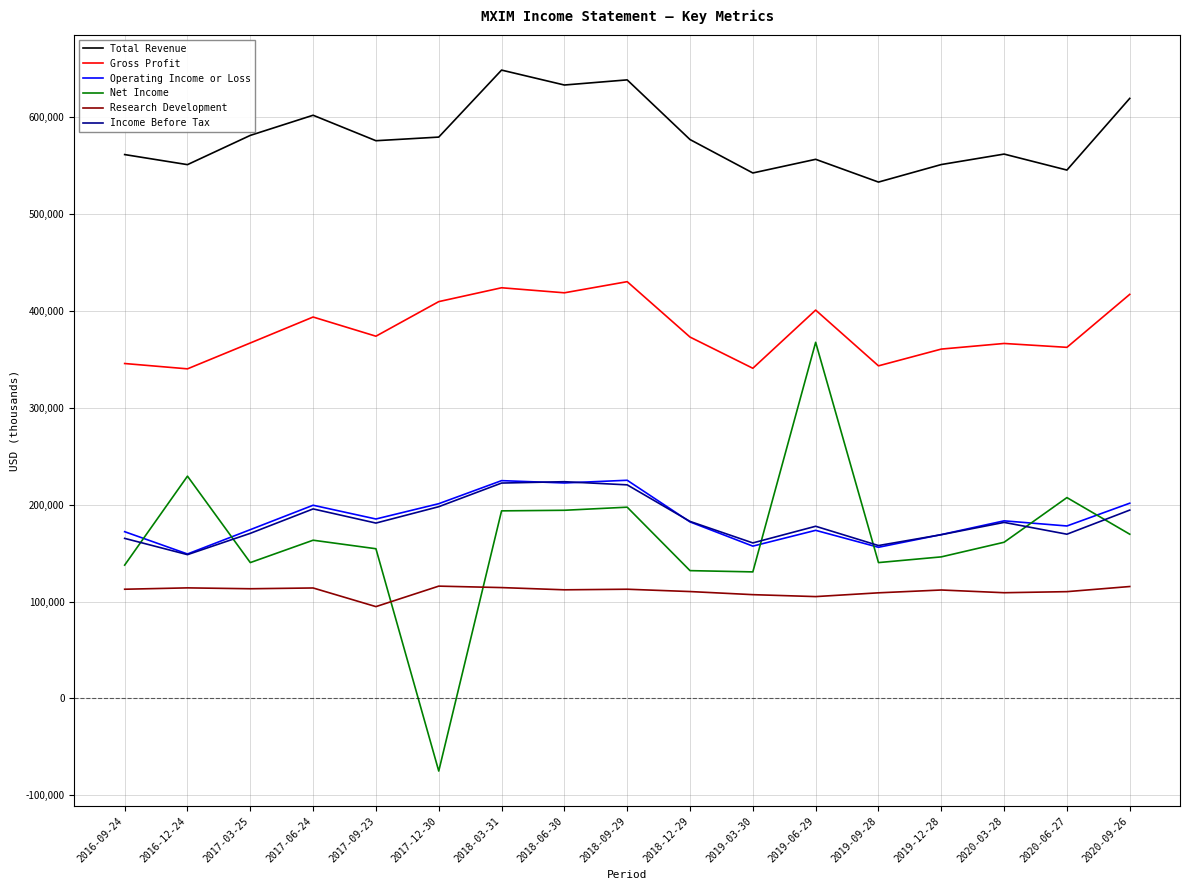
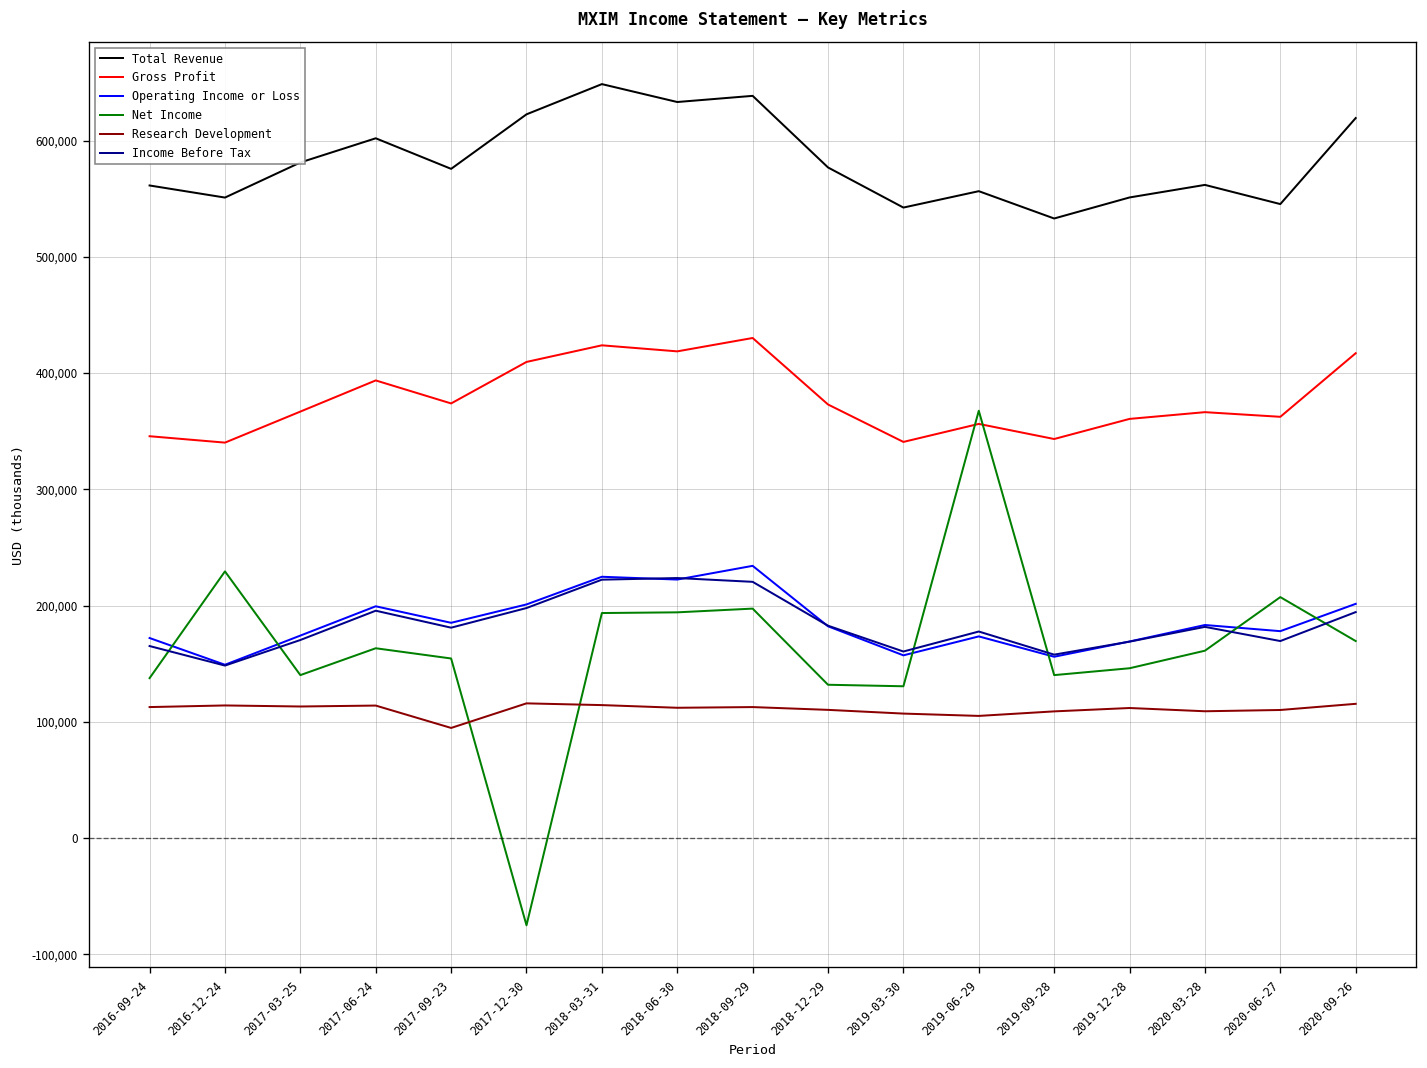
  {
    "Total Revenue": {
      "2016-09-24": "560,000",
      "2016-12-24": "550,000",
      "2017-03-25": "580,000",
      "2017-06-24": "600,000",
      "2017-09-23": "580,000",
-     "2017-12-30": "580,000",
+     "2017-12-30": "620,000",
      "2018-03-31": "650,000",
      "2018-06-30": "630,000",
      "2018-09-29": "640,000",
      "2018-12-29": "580,000",
      "2019-03-30": "540,000",
      "2019-06-29": "560,000",
      "2019-09-28": "530,000",
      "2019-12-28": "550,000",
      "2020-03-28": "560,000",
      "2020-06-27": "550,000",
      "2020-09-26": "620,000"
    },
    "Gross Profit": {
      "2016-09-24": "350,000",
      "2016-12-24": "340,000",
      "2017-03-25": "370,000",
      "2017-06-24": "390,000",
      "2017-09-23": "370,000",
      "2017-12-30": "410,000",
      "2018-03-31": "420,000",
      "2018-06-30": "420,000",
      "2018-09-29": "430,000",
      "2018-12-29": "370,000",
      "2019-03-30": "340,000",
-     "2019-06-29": "400,000",
+     "2019-06-29": "360,000",
      "2019-09-28": "340,000",
      "2019-12-28": "360,000",
      "2020-03-28": "370,000",
      "2020-06-27": "360,000",
      "2020-09-26": "420,000"
    },
    "Operating Income or Loss": {
      "2016-09-24": "170,000",
      "2017-03-25": "170,000",
      "2017-06-24": "200,000",
      "2017-09-23": "190,000",
      "2017-12-30": "200,000",
-     "2018-09-29": "225,000",
+     "2018-09-29": "234,000",
      "2019-03-30": "160,000",
      "2019-06-29": "170,000",
      "2020-06-27": "180,000",
      "2020-09-26": "200,000"
    },
    "Net Income": {
      "2016-09-24": "140,000",
      "2016-12-24": "230,000",
      "2017-03-25": "140,000",
      "2017-06-24": "160,000",
      "2017-09-23": "150,000",
      "2017-12-30": "-80,000",
      "2018-03-31": "190,000",
      "2018-06-30": "190,000",
      "2018-09-29": "200,000",
      "2018-12-29": "130,000",
      "2019-03-30": "130,000",
      "2019-06-29": "370,000",
      "2019-09-28": "140,000",
      "2019-12-28": "150,000",
      "2020-03-28": "160,000",
      "2020-06-27": "210,000",
      "2020-09-26": "170,000"
    },
    "Research Development": {
      "2016-09-24": "110,000",
      "2016-12-24": "110,000",
      "2017-03-25": "110,000",
      "2017-06-24": "110,000",
      "2017-09-23": "90,000",
      "2017-12-30": "120,000",
      "2018-03-31": "110,000",
      "2018-06-30": "110,000",
      "2018-09-29": "110,000",
      "2018-12-29": "110,000",
      "2019-03-30": "110,000",
      "2019-06-29": "110,000",
      "2019-09-28": "110,000",
      "2019-12-28": "110,000",
      "2020-03-28": "110,000",
      "2020-06-27": "110,000",
      "2020-09-26": "120,000"
    },
    "Income Before Tax": {
      "2016-09-24": "170,000",
      "2017-03-25": "170,000",
      "2017-06-24": "200,000",
      "2017-09-23": "180,000",
      "2017-12-30": "200,000",
      "2018-09-29": "220,000",
      "2019-03-30": "160,000",
      "2019-06-29": "180,000",
      "2020-06-27": "170,000",
      "2020-09-26": "190,000"
    }
  }
